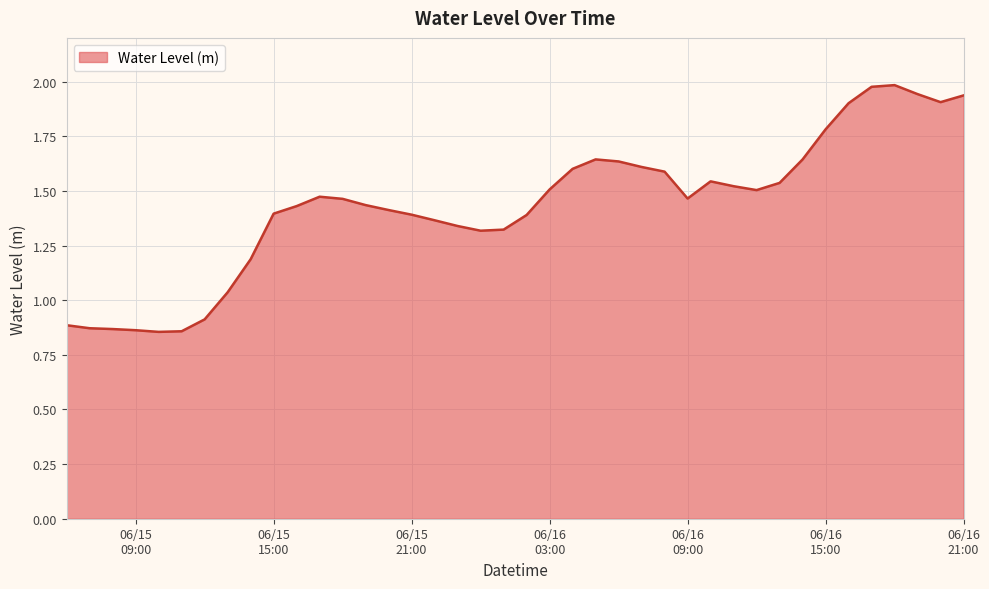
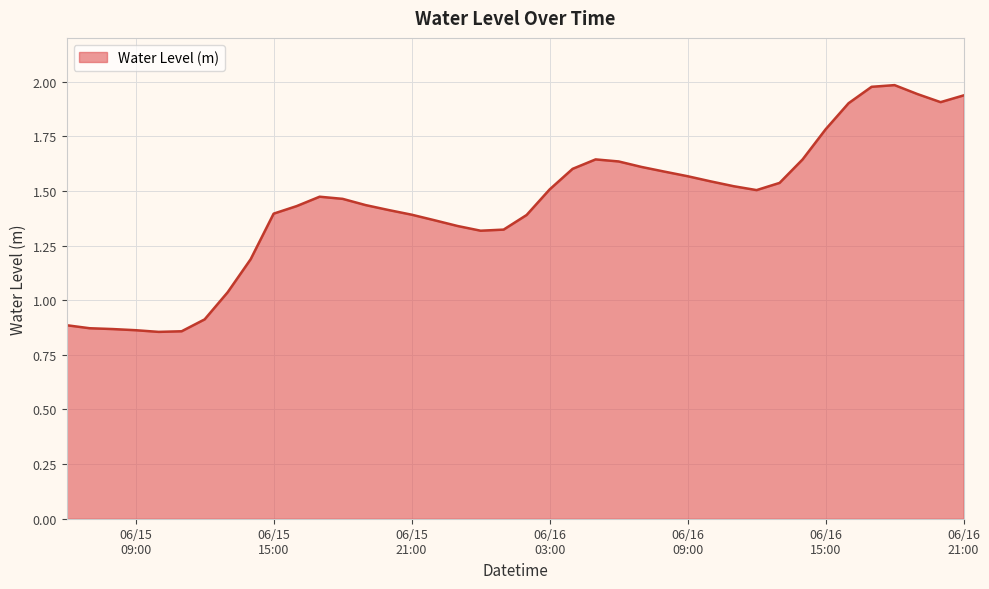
  {
    "06/15 09:00": 0.86,
    "06/15 15:00": 1.40,
    "06/15 21:00": 1.39,
    "06/16 03:00": 1.51,
-   "06/16 09:00": 1.47,
+   "06/16 09:00": 1.57,
    "06/16 15:00": 1.78,
    "06/16 21:00": 1.94
  }
